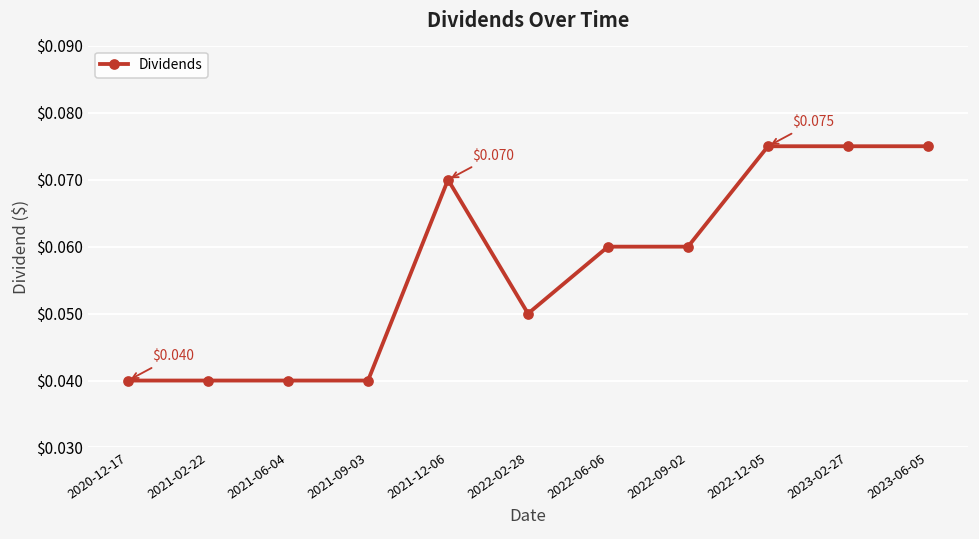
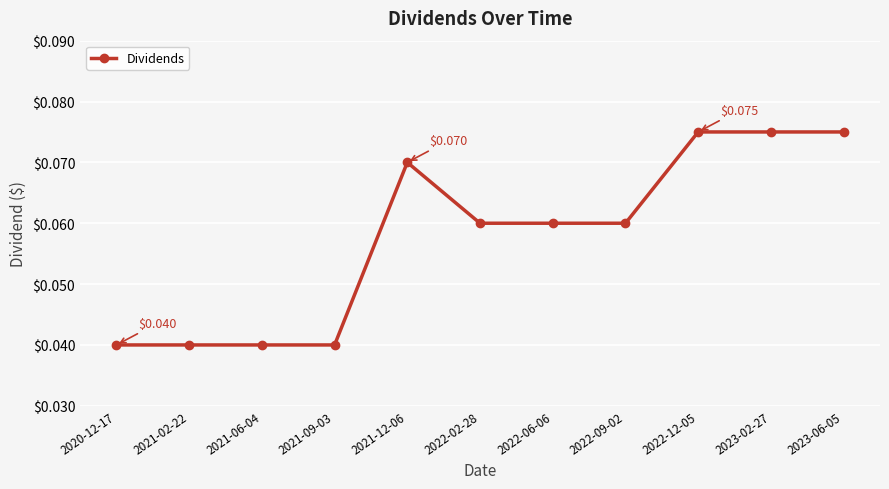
  {
    "2021-02-22": "$0.04",
    "2021-06-04": "$0.04",
    "2021-09-03": "$0.04",
-   "2022-02-28": "$0.05",
+   "2022-02-28": "$0.06",
    "2022-06-06": "$0.06",
    "2022-09-02": "$0.06",
    "2023-02-27": "$0.075",
    "2023-06-05": "$0.075"
  }
